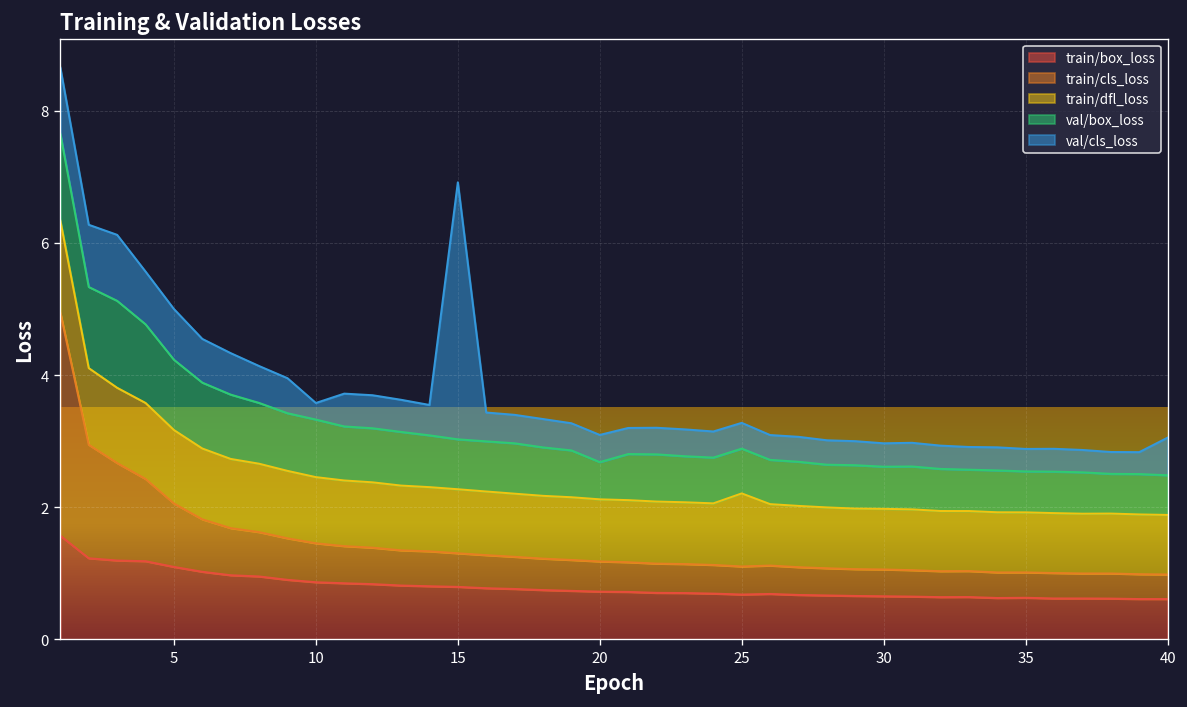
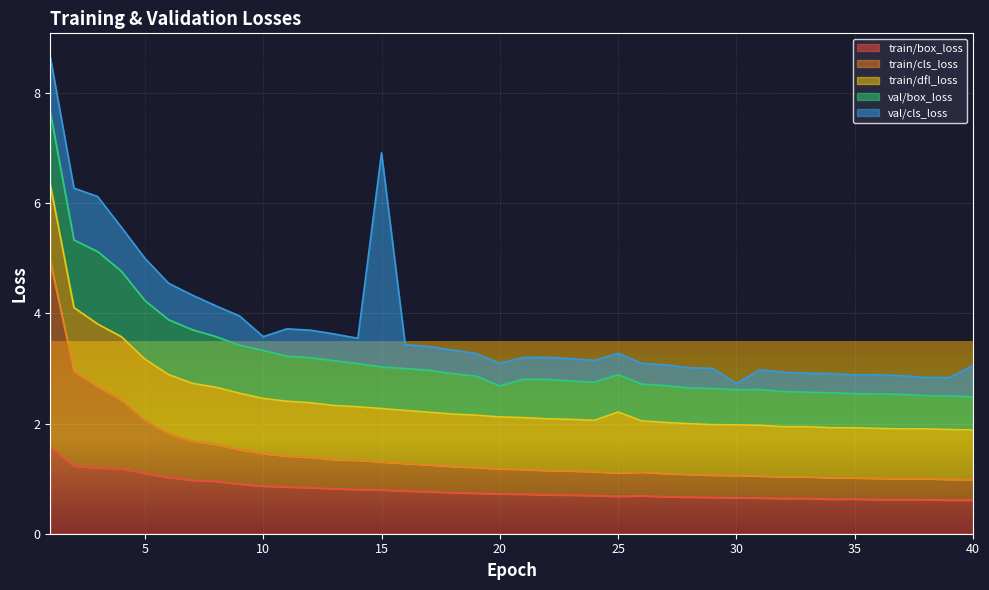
  {
    "train/dfl_loss": {
      "5": 1.1,
      "10": 1.0,
      "15": 1.0,
      "20": 0.9,
      "25": 1.1,
      "30": 0.9,
      "35": 0.9,
      "40": 0.9
    },
    "val/box_loss": {
      "5": 1.1,
      "10": 0.9,
      "15": 0.8,
      "20": 0.6,
      "25": 0.7,
      "30": 0.6,
      "35": 0.6,
      "40": 0.6
    },
    "val/cls_loss": {
      "5": 0.8,
      "10": 0.3,
      "15": 3.9,
      "20": 0.4,
      "25": 0.4,
-     "30": 0.4,
+     "30": 0.1,
      "35": 0.3,
      "40": 0.6
    }
  }
